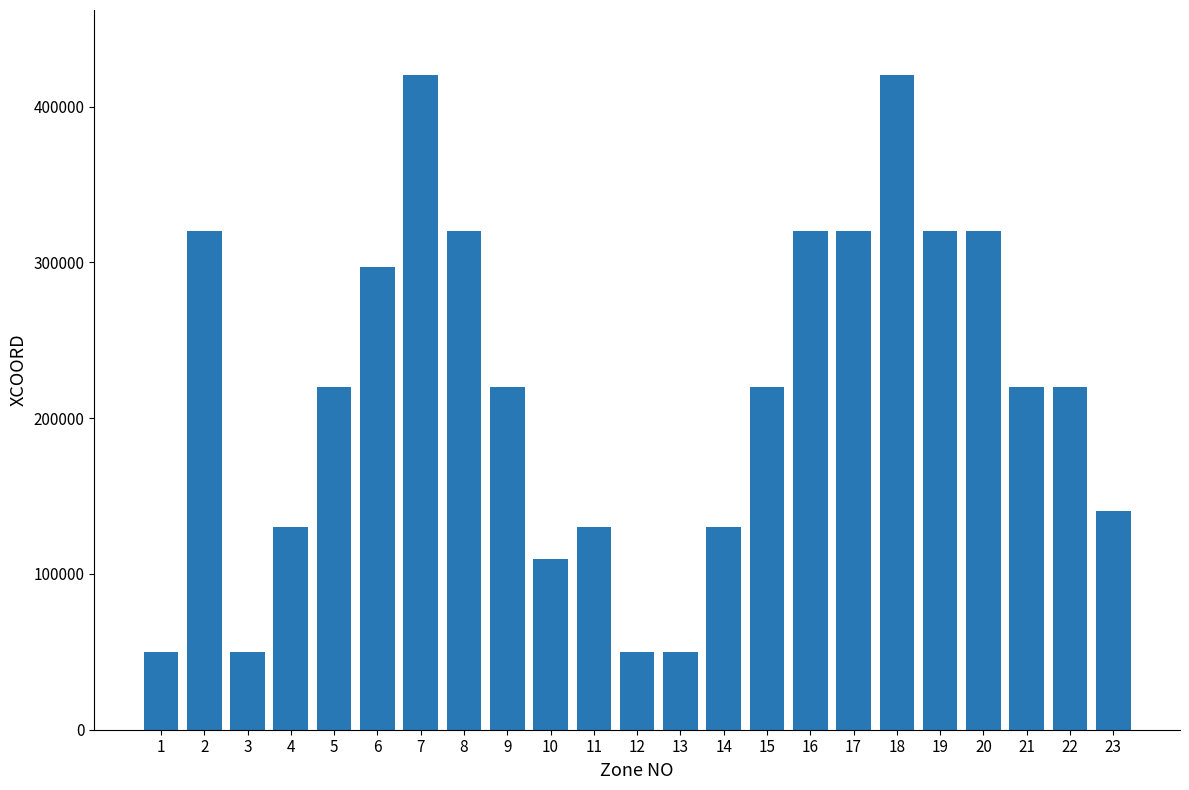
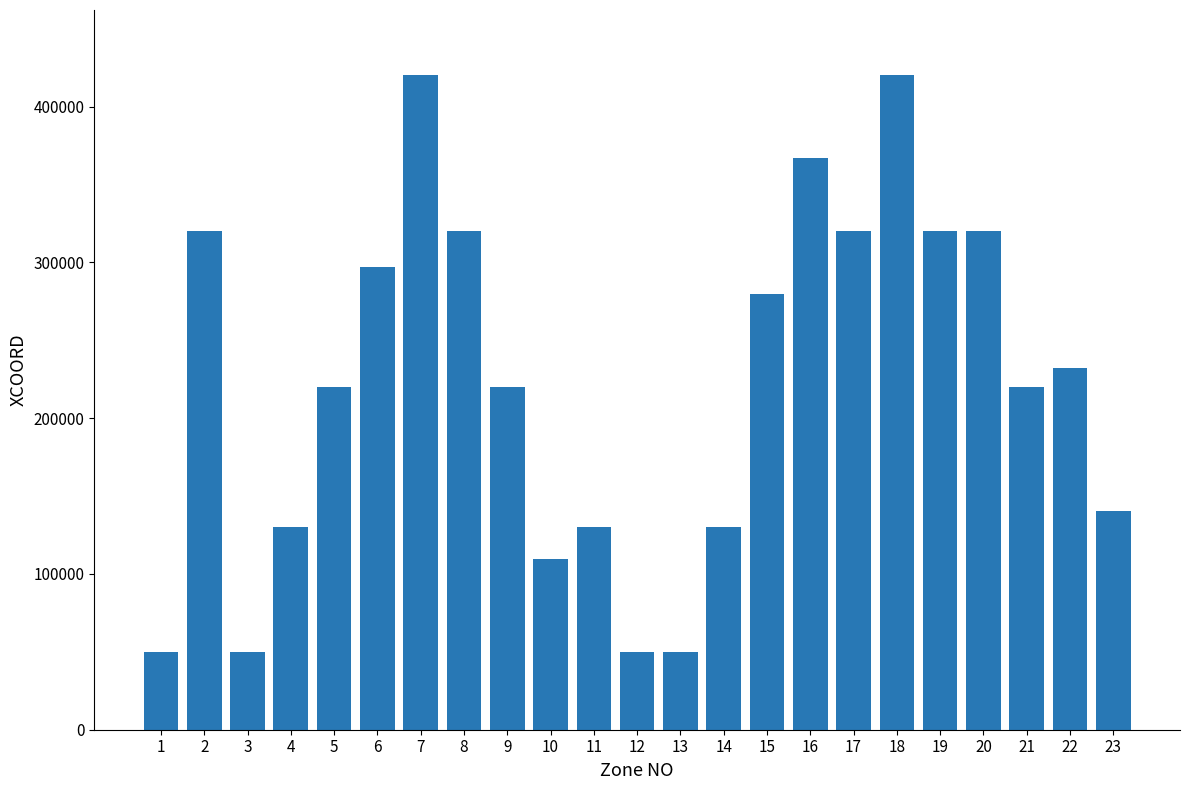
  {
    "1": 50000,
    "2": 320000,
    "3": 50000,
    "4": 130000,
    "5": 220000,
    "6": 297000,
    "7": 420000,
    "8": 320000,
    "9": 220000,
    "10": 109000,
    "11": 130000,
    "12": 50000,
    "13": 50000,
    "14": 130000,
-   "15": 220000,
-   "16": 320000,
+   "15": 280000,
+   "16": 367000,
    "17": 320000,
    "18": 420000,
    "19": 320000,
    "20": 320000,
    "21": 220000,
-   "22": 220000,
+   "22": 232000,
    "23": 141000
  }
